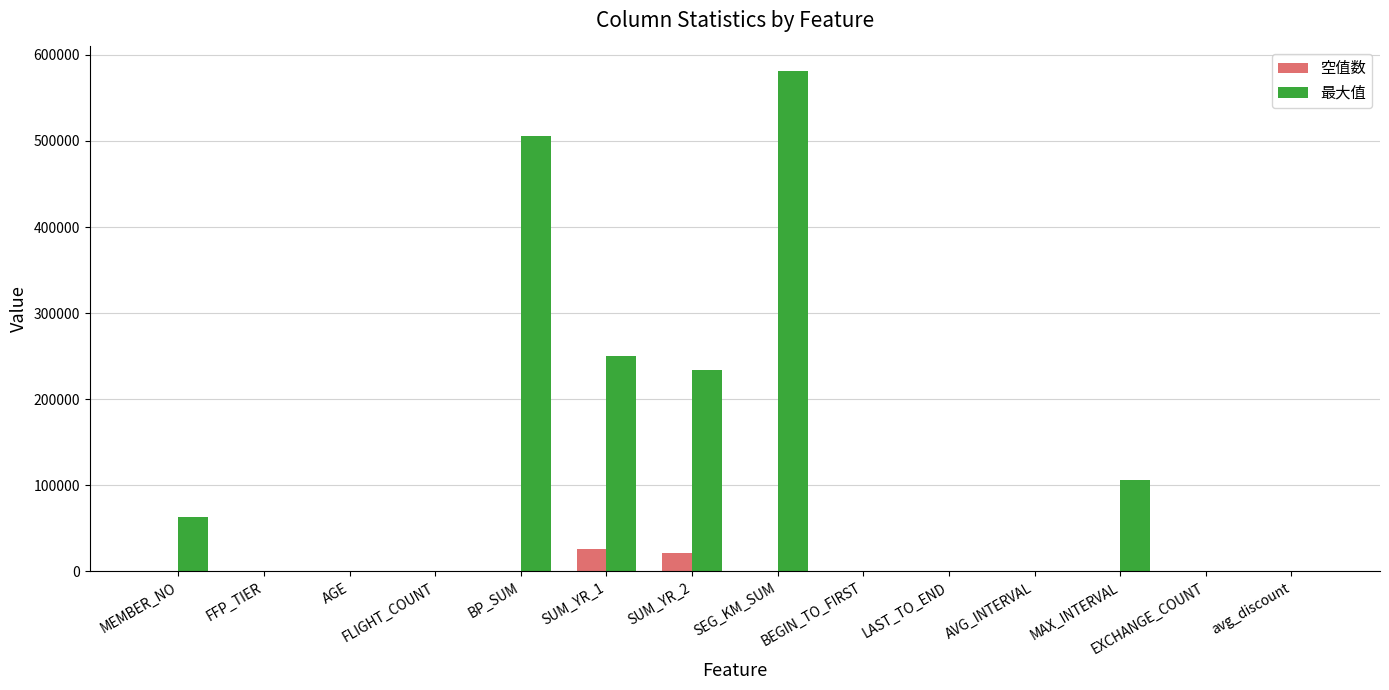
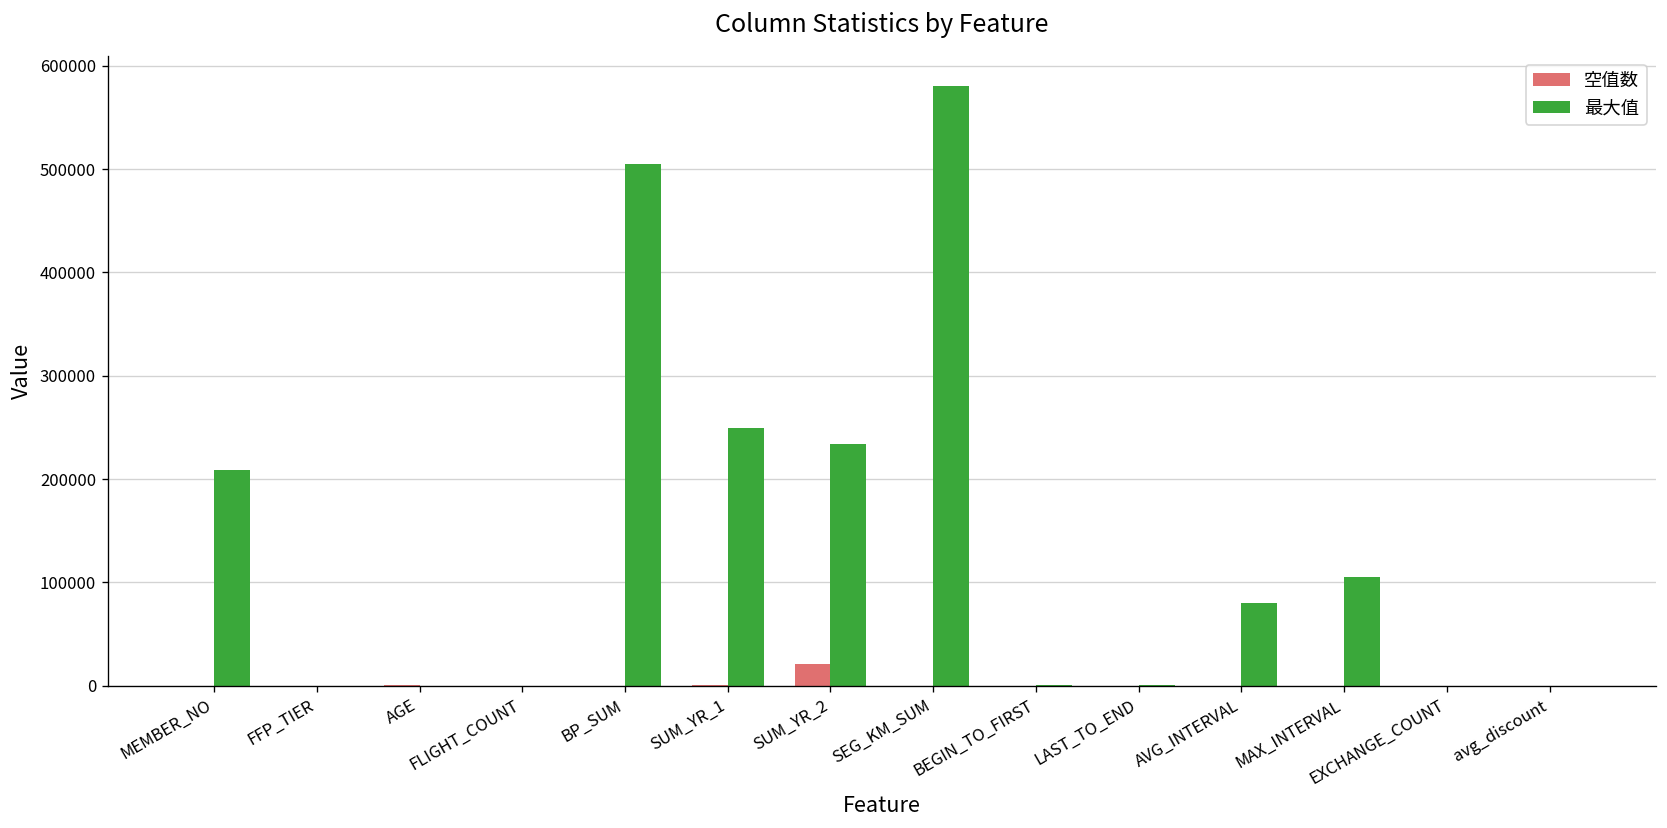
  {
    "空值数": {
      "MEMBER_NO": 0,
      "FFP_TIER": 0,
      "FLIGHT_COUNT": 0,
      "BP_SUM": 0,
-     "SUM_YR_1": 30000,
+     "SUM_YR_1": 0,
      "SUM_YR_2": 20000,
      "SEG_KM_SUM": 0,
      "BEGIN_TO_FIRST": 0,
      "LAST_TO_END": 0,
      "AVG_INTERVAL": 0,
      "MAX_INTERVAL": 0,
      "EXCHANGE_COUNT": 0,
      "avg_discount": 0
    },
    "最大值": {
-     "MEMBER_NO": 60000,
+     "MEMBER_NO": 210000,
      "BP_SUM": 510000,
      "SUM_YR_1": 250000,
      "SUM_YR_2": 230000,
      "SEG_KM_SUM": 580000,
-     "AVG_INTERVAL": 0,
+     "AVG_INTERVAL": 80000,
      "MAX_INTERVAL": 110000
    }
  }
